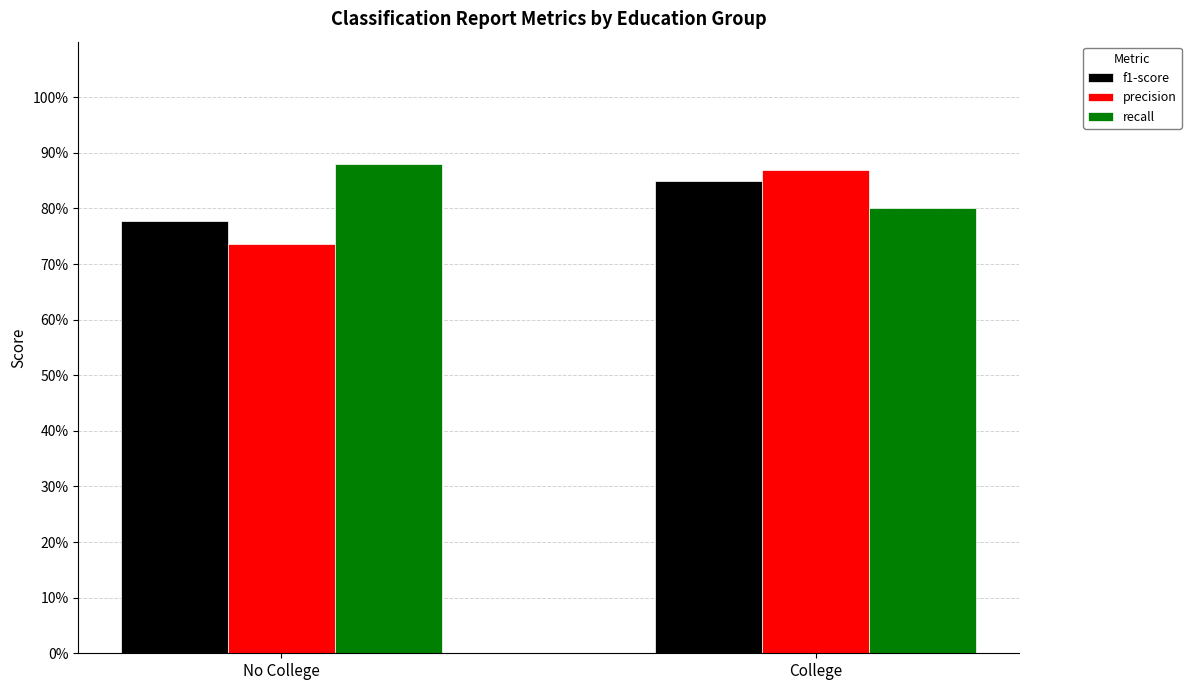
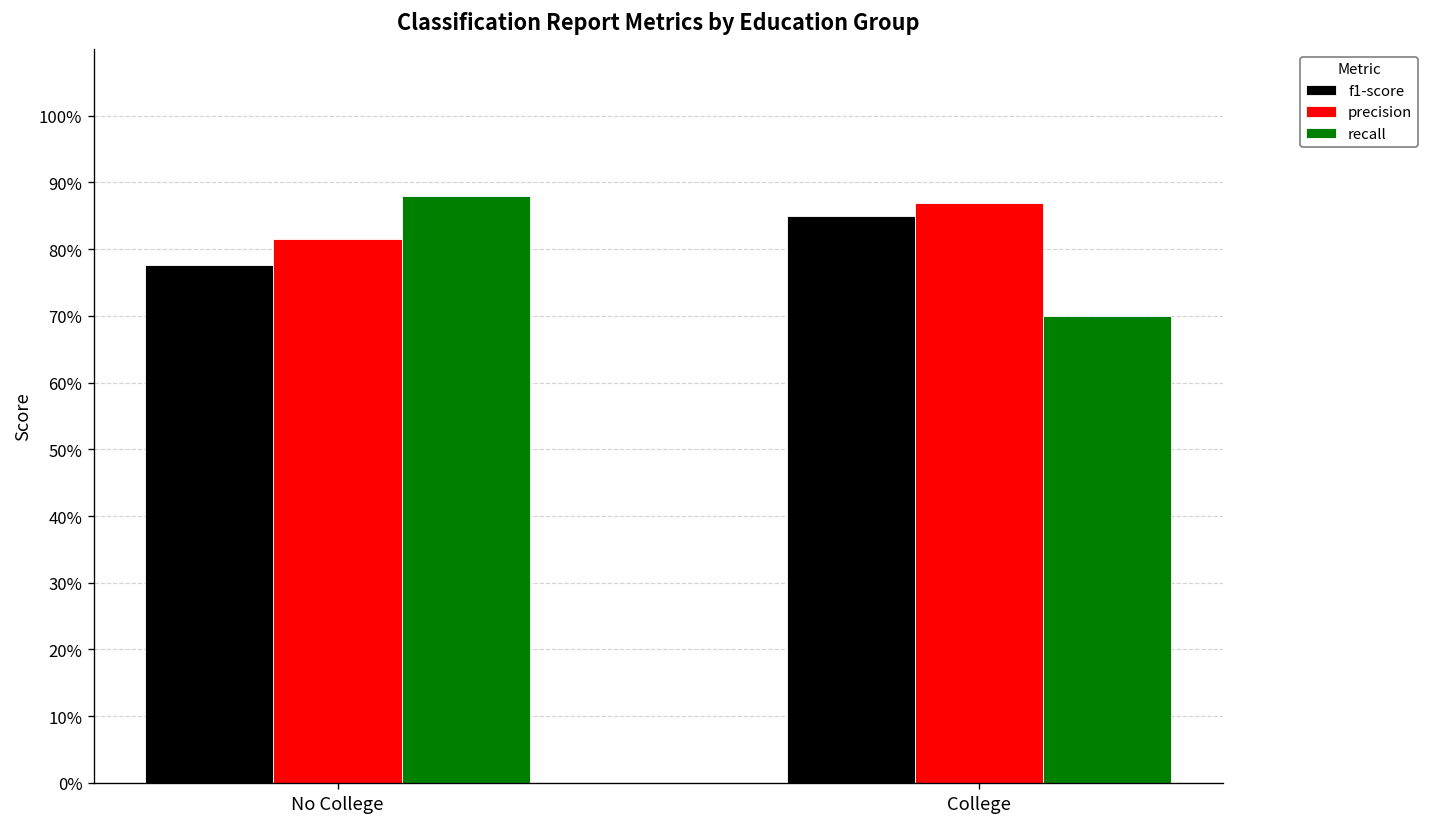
  {
    "f1-score": {
      "No College": "78%",
      "College": "85%"
    },
    "precision": {
-     "No College": "74%",
+     "No College": "81%",
      "College": "87%"
    },
    "recall": {
      "No College": "88%",
-     "College": "80%"
+     "College": "70%"
    }
  }
